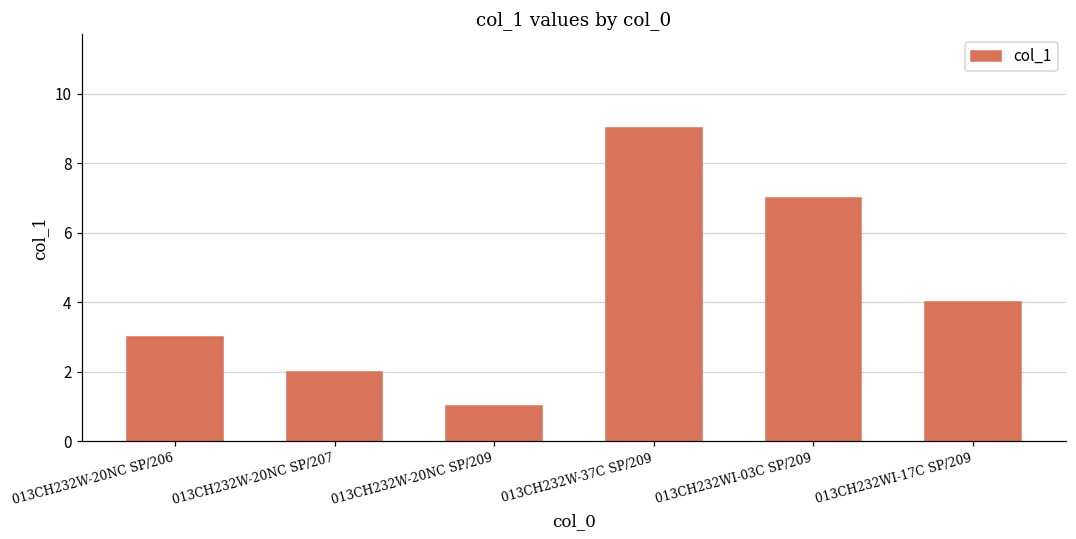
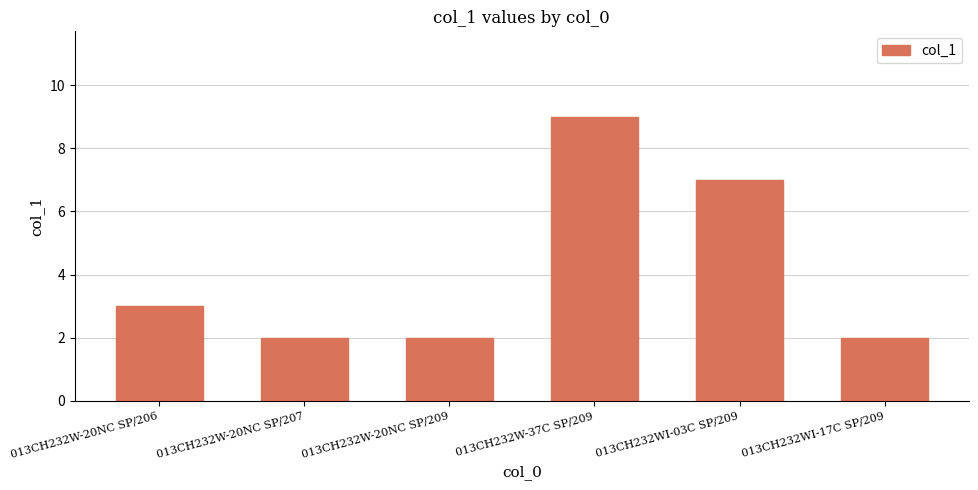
  {
    "013CH232W-20NC SP/206": 3,
    "013CH232W-20NC SP/207": 2,
-   "013CH232W-20NC SP/209": 1,
+   "013CH232W-20NC SP/209": 2,
    "013CH232W-37C SP/209": 9,
    "013CH232WI-03C SP/209": 7,
-   "013CH232WI-17C SP/209": 4
+   "013CH232WI-17C SP/209": 2
  }
